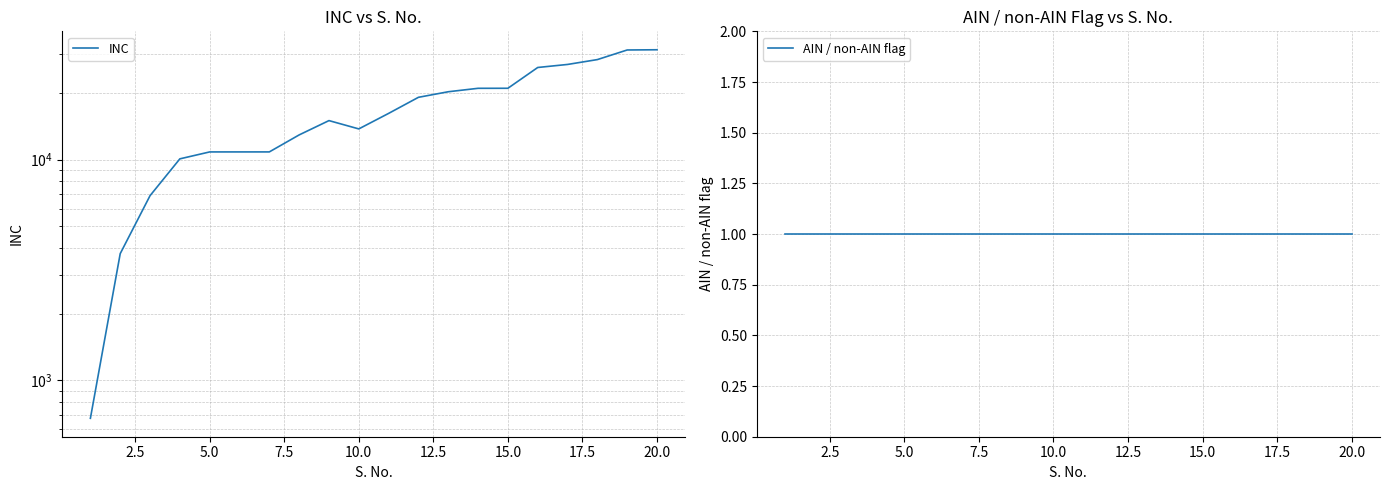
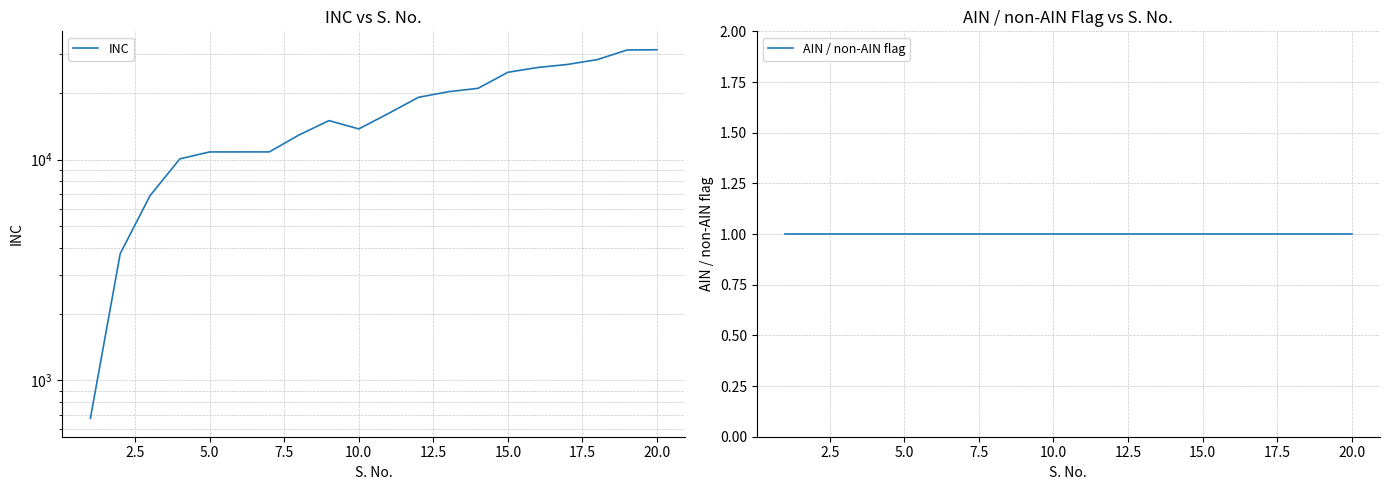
  {
    "INC vs S. No.": {
      "5.0": 11000,
      "10.0": 14000,
-     "15.0": 21000,
+     "15.0": 25000,
      "20.0": 31000
    },
    "AIN / non-AIN Flag vs S. No.": {
      "5.0": 1.00,
      "10.0": 1.00,
      "15.0": 1.00,
      "20.0": 1.00
    }
  }
